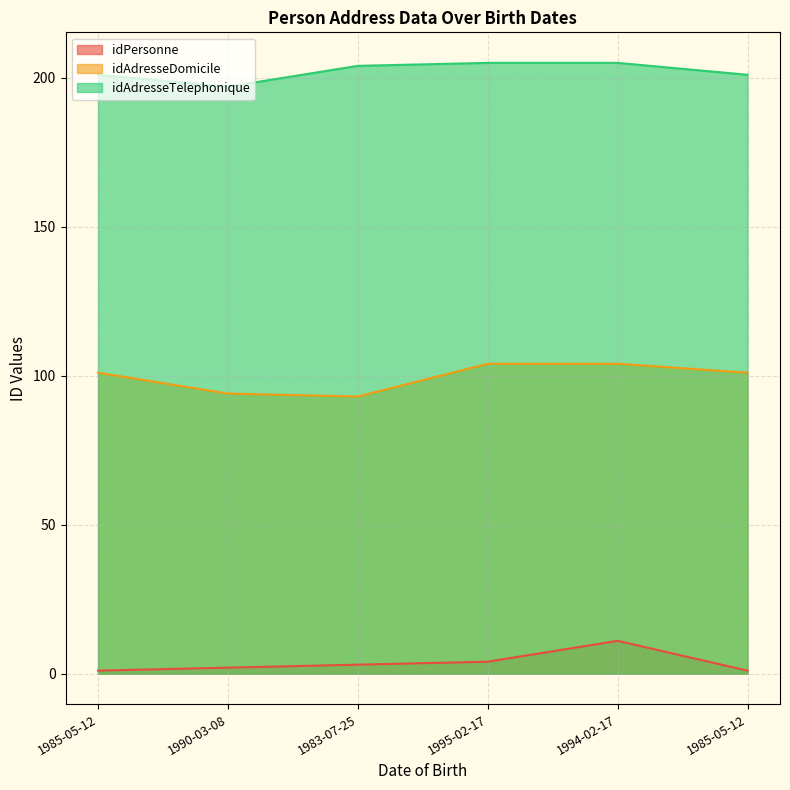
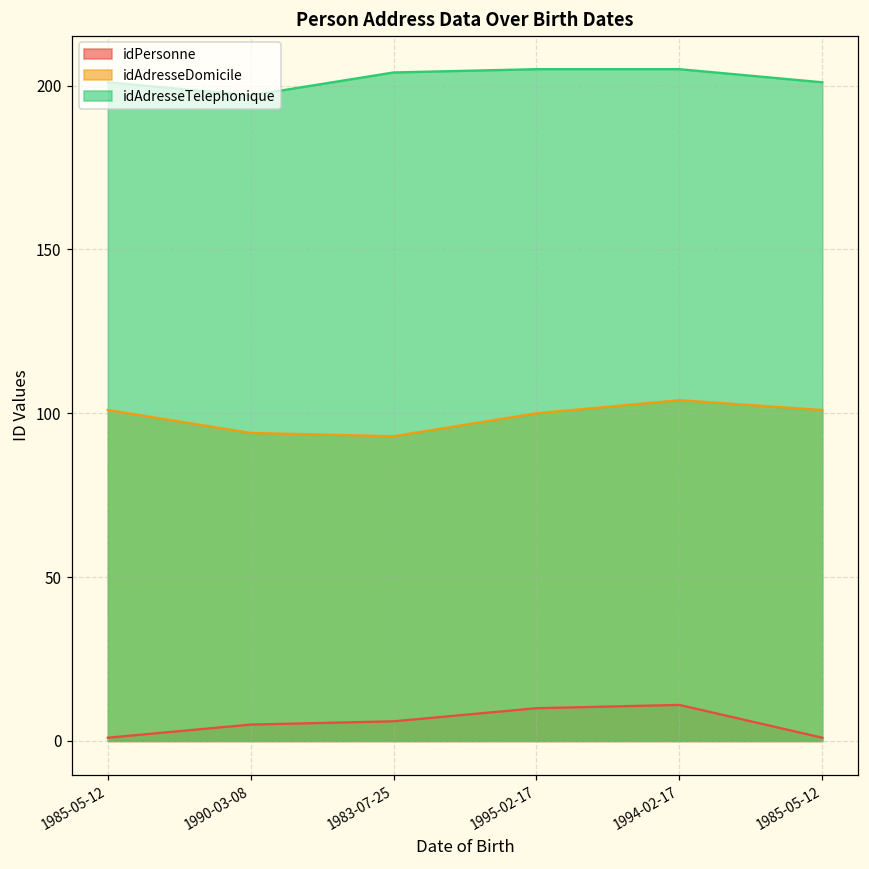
  {
    "idPersonne": {
-     "1990-03-08": 2,
-     "1983-07-25": 3,
-     "1995-02-17": 4,
+     "1990-03-08": 5,
+     "1983-07-25": 6,
+     "1995-02-17": 10,
      "1994-02-17": 11
    },
    "idAdresseDomicile": {
      "1990-03-08": 94,
      "1983-07-25": 93,
-     "1995-02-17": 104,
+     "1995-02-17": 100,
      "1994-02-17": 104
    },
    "idAdresseTelephonique": {
      "1983-07-25": 204,
      "1995-02-17": 205,
      "1994-02-17": 205
    }
  }
